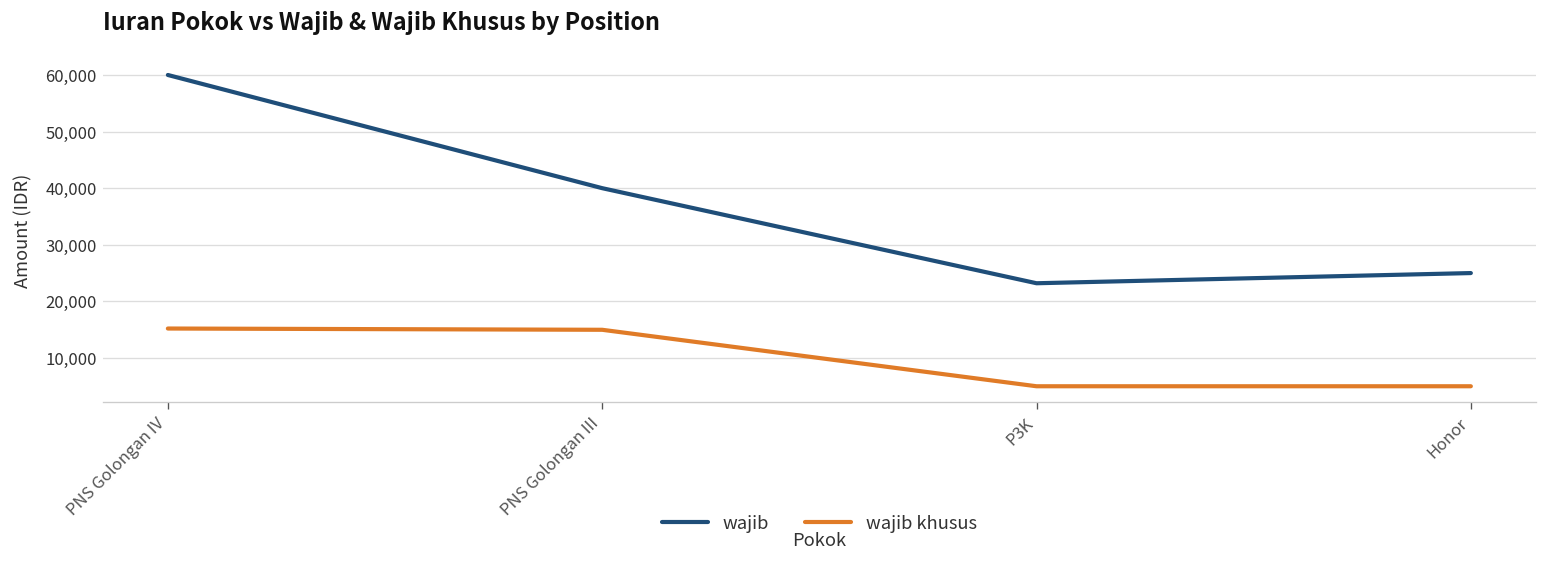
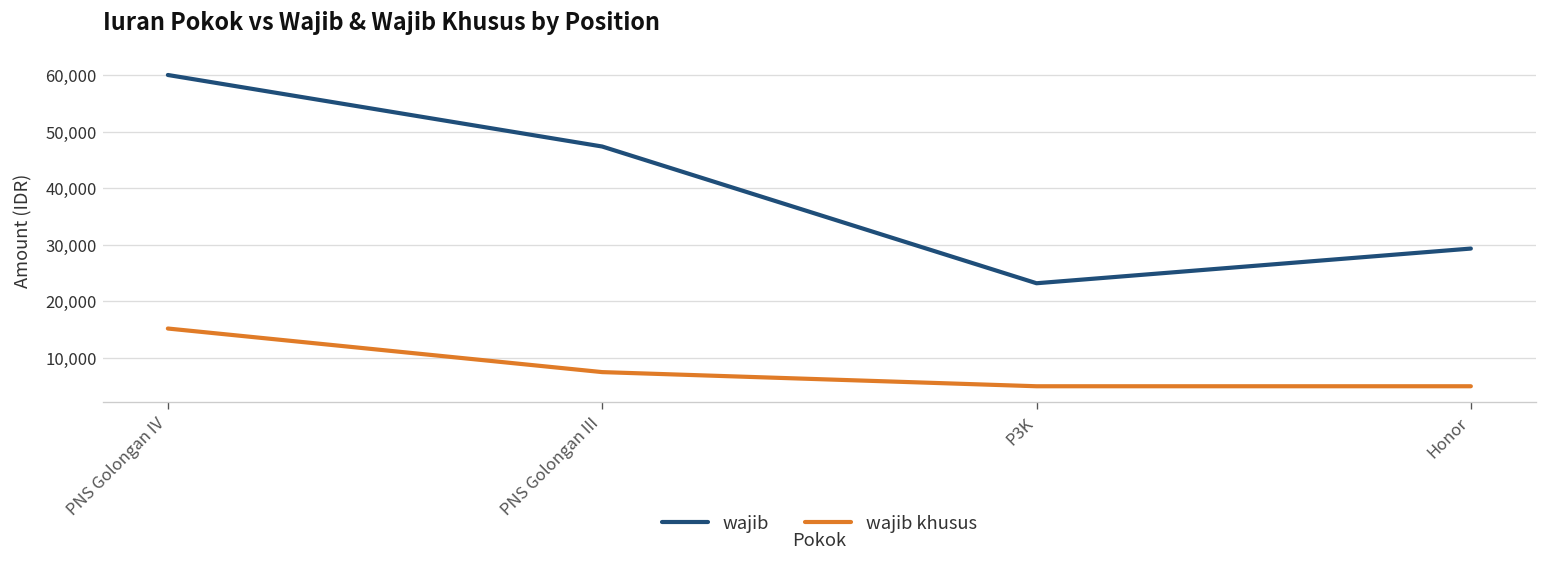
  {
    "wajib": {
      "PNS Golongan IV": "60,000",
-     "PNS Golongan III": "40,000",
+     "PNS Golongan III": "47,000",
      "P3K": "23,000",
-     "Honor": "25,000"
+     "Honor": "29,000"
    },
    "wajib khusus": {
      "PNS Golongan IV": "15,000",
-     "PNS Golongan III": "15,000",
+     "PNS Golongan III": "8,000",
      "P3K": "5,000",
      "Honor": "5,000"
    }
  }
